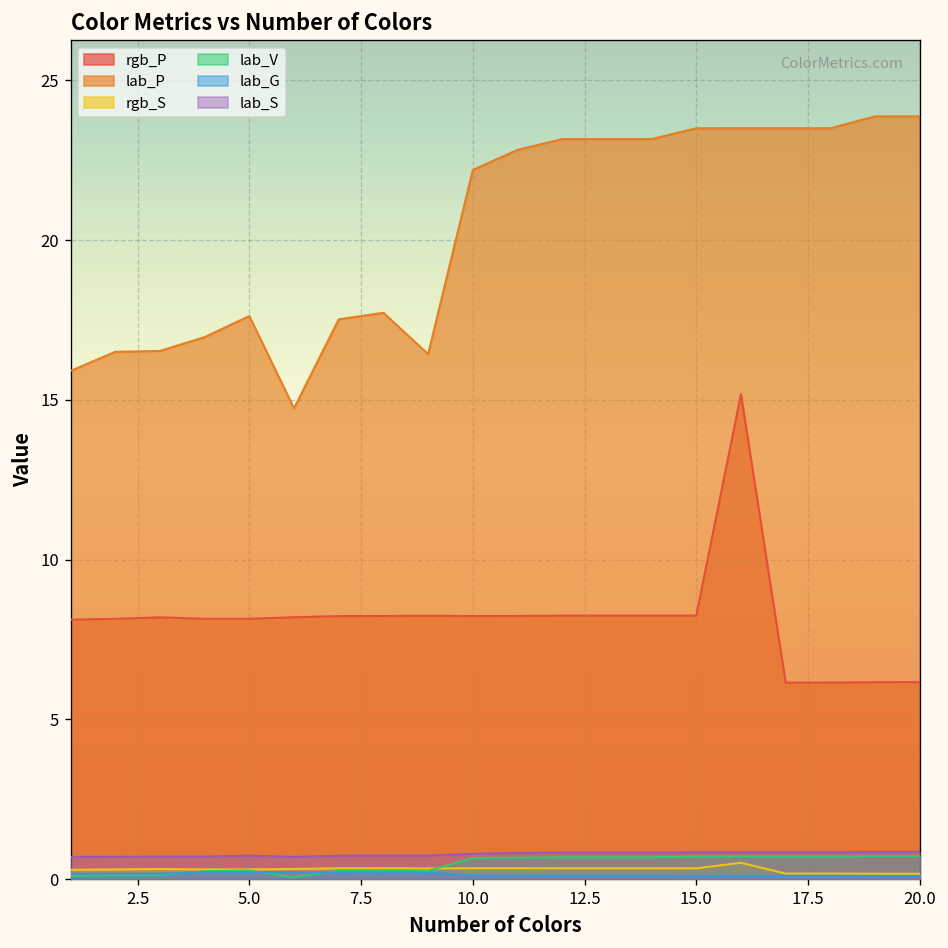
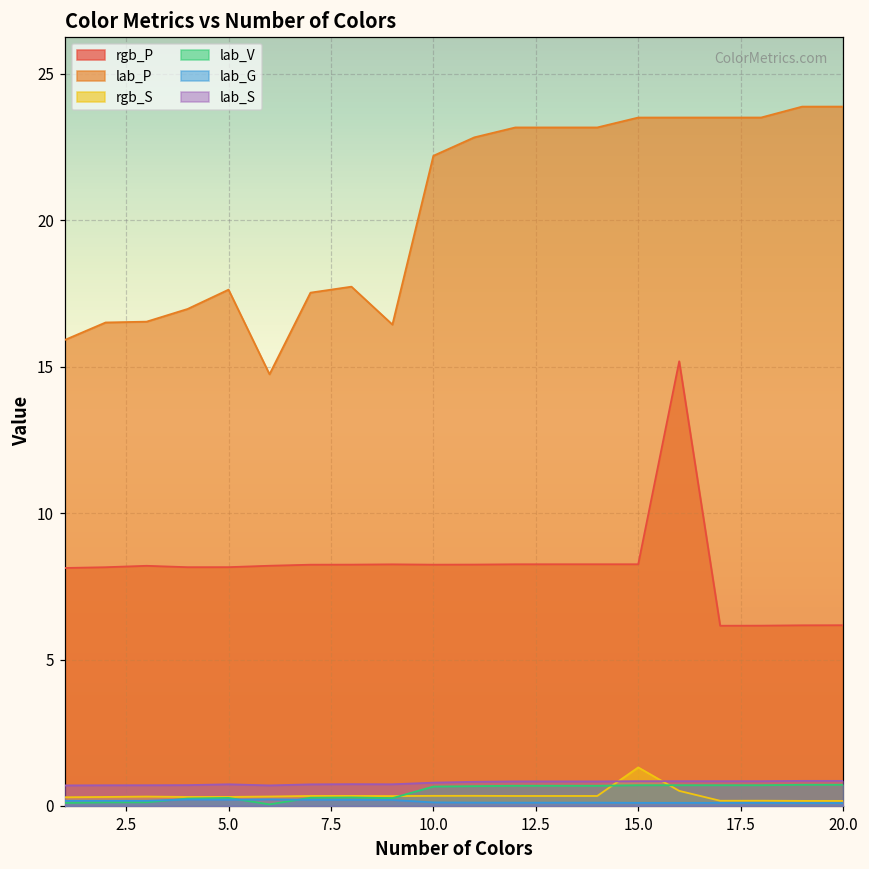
  {
    "rgb_S": {
      "10.0": 0.3,
-     "15.0": 0.3
+     "15.0": 1.3
    },
    "lab_V": {
      "10.0": 0.7,
      "15.0": 0.7,
      "20.0": 0.7
    },
    "lab_G": {
      "10.0": 0.1,
      "15.0": 0.1
    },
    "lab_S": {
      "5.0": 0.7,
      "10.0": 0.8,
      "15.0": 0.8,
      "20.0": 0.9
    }
  }
